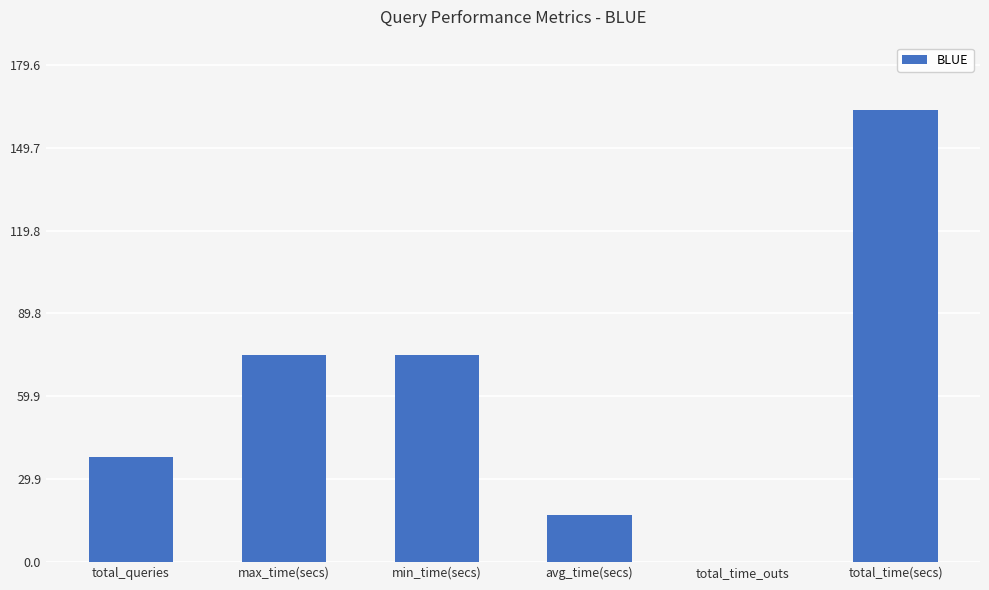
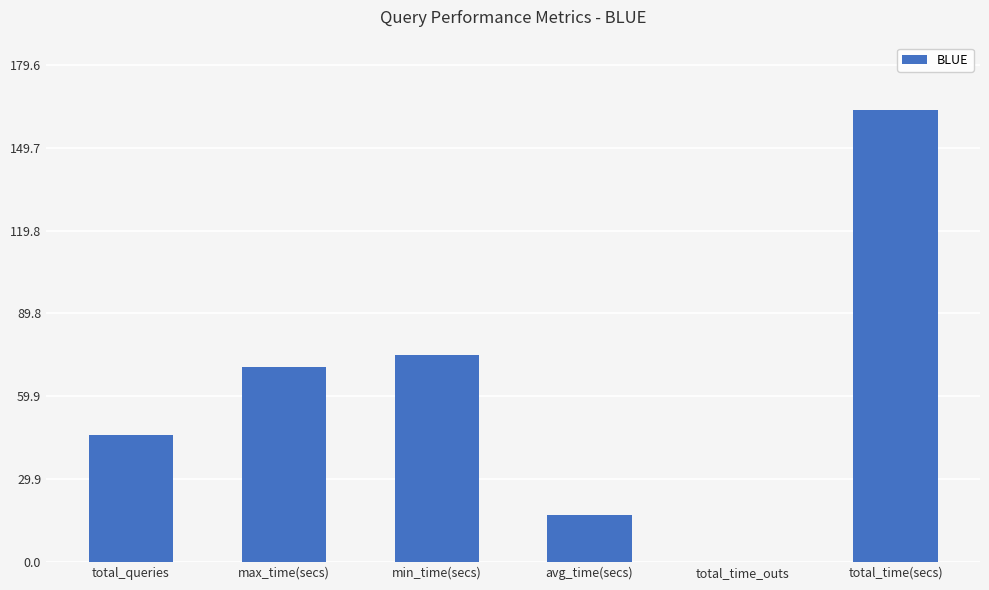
  {
-   "total_queries": 38,
-   "max_time(secs)": 75,
+   "total_queries": 46,
+   "max_time(secs)": 71,
    "min_time(secs)": 75,
    "avg_time(secs)": 17,
    "total_time_outs": 0,
    "total_time(secs)": 163
  }
